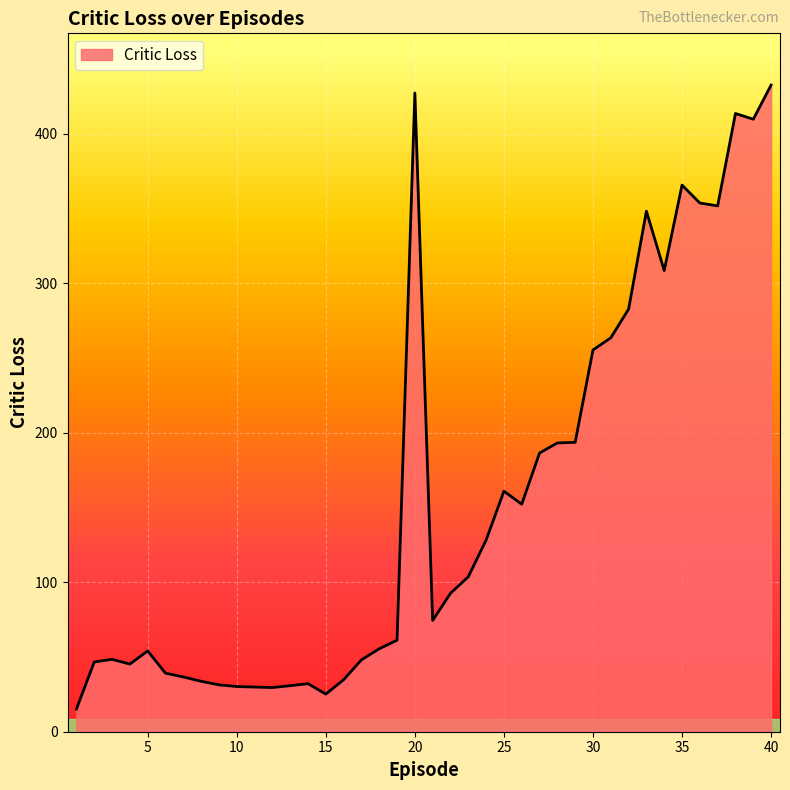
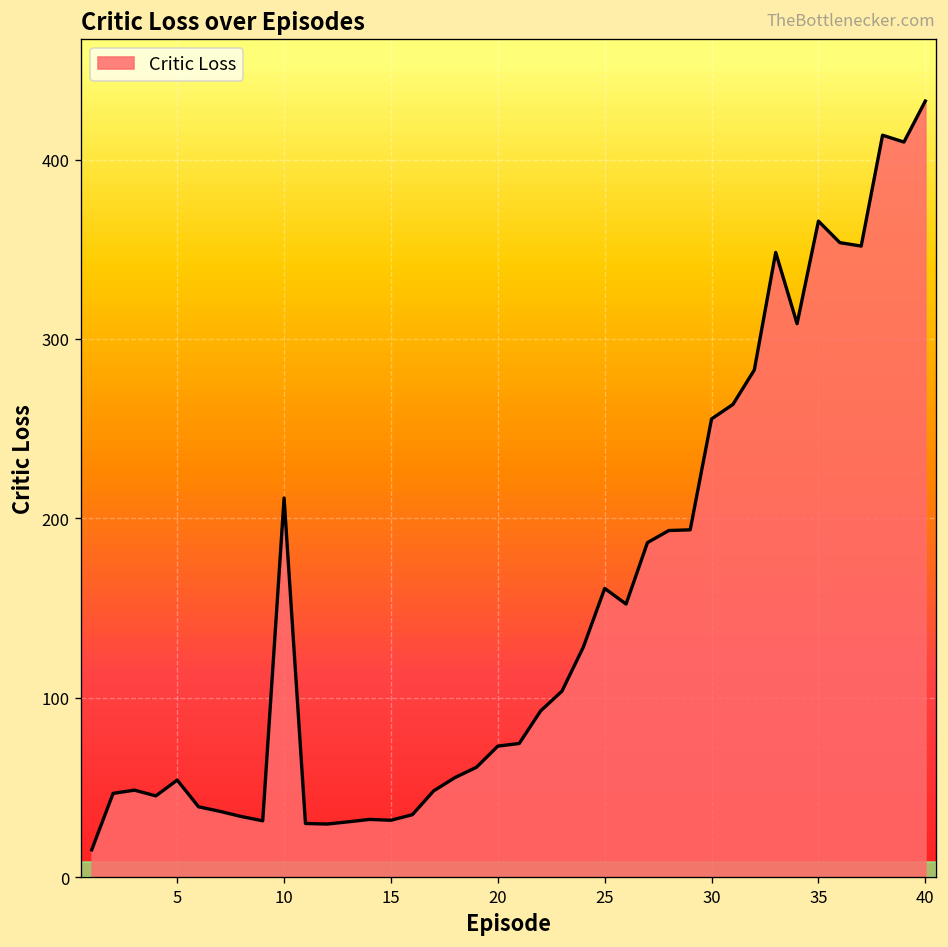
  {
    "5": 54,
-   "10": 30,
-   "15": 25,
-   "20": 427,
+   "10": 211,
+   "15": 32,
+   "20": 73,
    "25": 161,
    "30": 255,
    "35": 366,
    "40": 433
  }
